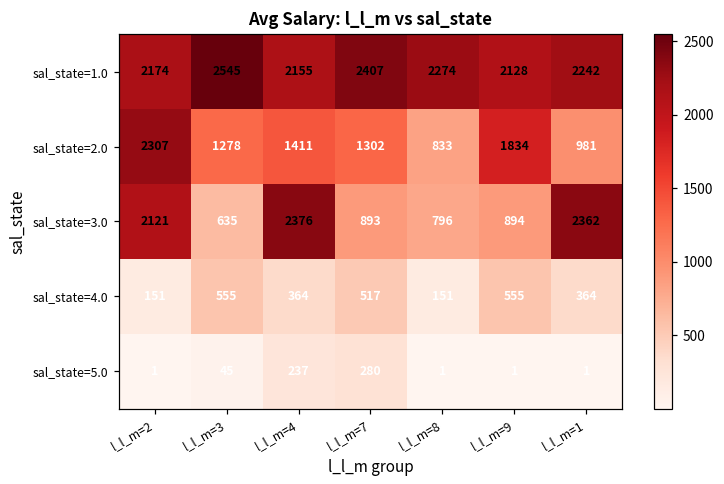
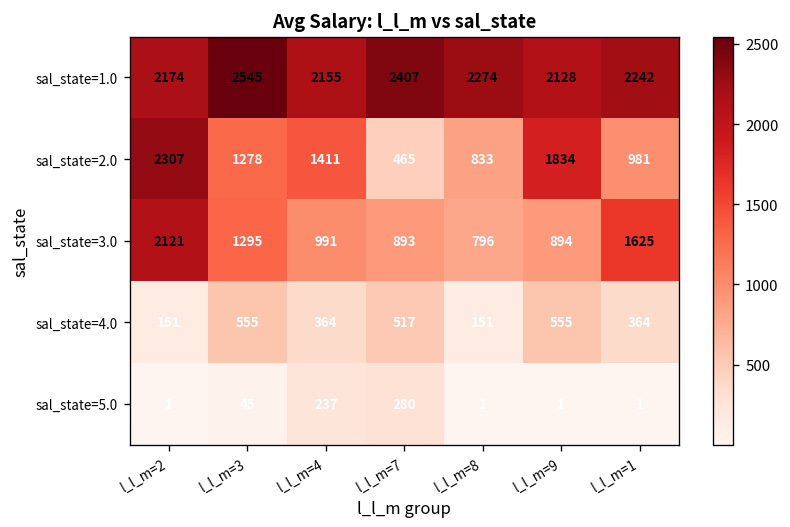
  {
    "sal_state=1.0": {
      "l_l_m=2": 2174,
      "l_l_m=3": 2545,
      "l_l_m=4": 2155,
      "l_l_m=7": 2407,
      "l_l_m=8": 2274,
      "l_l_m=9": 2128,
      "l_l_m=1": 2242
    },
    "sal_state=2.0": {
      "l_l_m=2": 2307,
      "l_l_m=3": 1278,
      "l_l_m=4": 1411,
-     "l_l_m=7": 1302,
+     "l_l_m=7": 465,
      "l_l_m=8": 833,
      "l_l_m=9": 1834,
      "l_l_m=1": 981
    },
    "sal_state=3.0": {
      "l_l_m=2": 2121,
-     "l_l_m=3": 635,
-     "l_l_m=4": 2376,
+     "l_l_m=3": 1295,
+     "l_l_m=4": 991,
      "l_l_m=7": 893,
      "l_l_m=8": 796,
      "l_l_m=9": 894,
-     "l_l_m=1": 2362
+     "l_l_m=1": 1625
    },
    "sal_state=4.0": {
      "l_l_m=3": 555,
      "l_l_m=4": 364,
      "l_l_m=7": 517,
      "l_l_m=9": 555,
      "l_l_m=1": 364
    }
  }
